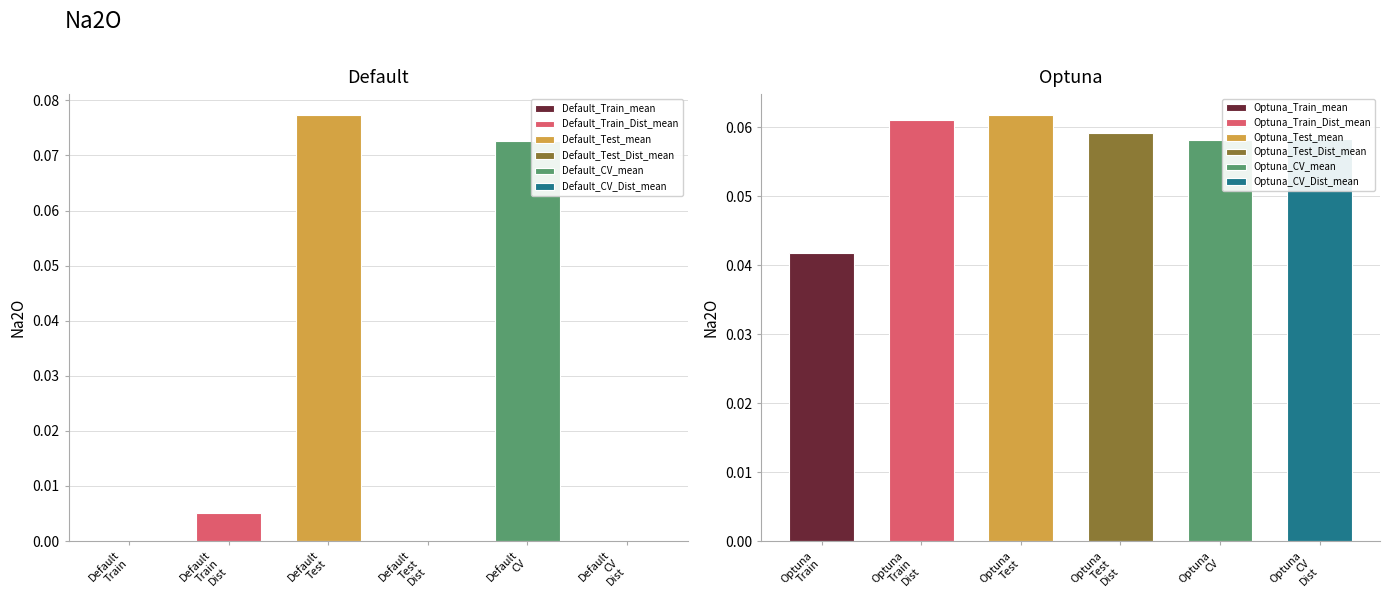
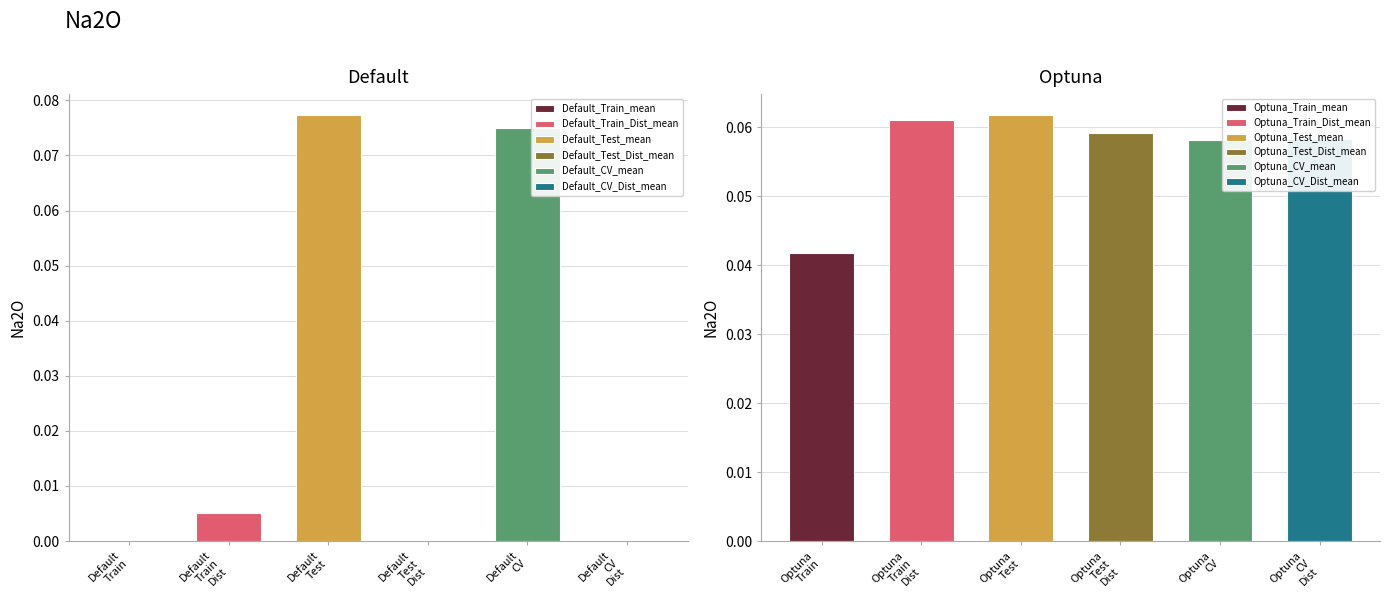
  {
    "Default": {
      "Default Train Dist": 0.005,
      "Default Test": 0.077,
-     "Default CV": 0.073
+     "Default CV": 0.075
    },
    "Optuna": {
      "Optuna Train": 0.042,
      "Optuna Train Dist": 0.061,
      "Optuna Test": 0.062,
      "Optuna Test Dist": 0.059,
      "Optuna CV": 0.058
    }
  }
